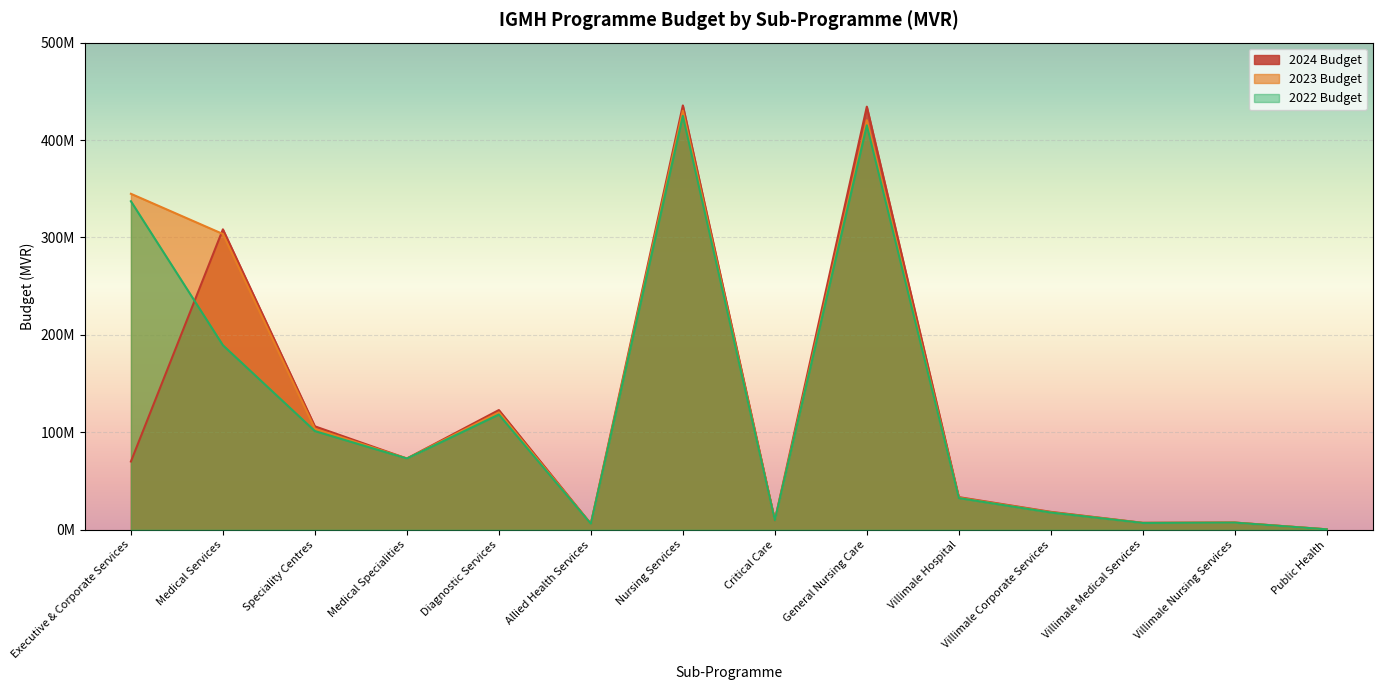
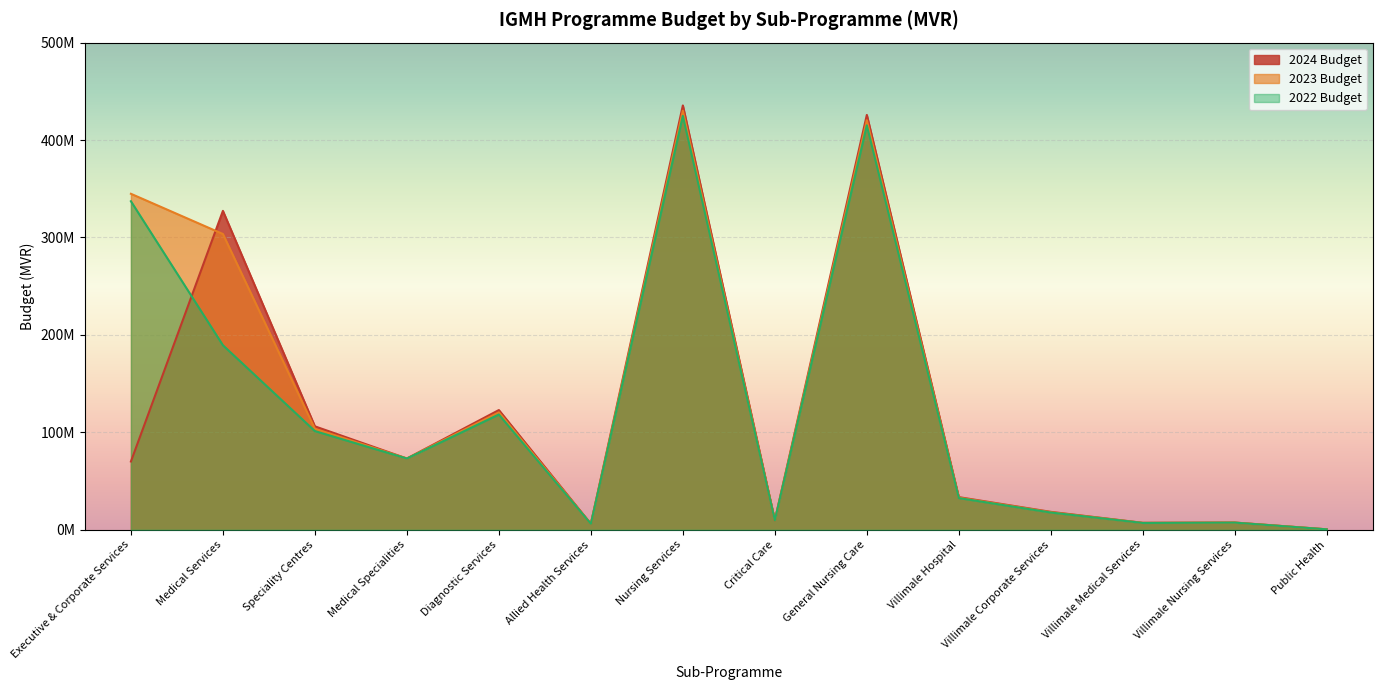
  {
    "2024 Budget": {
      "Executive & Corporate Services": 70000000,
-     "Medical Services": 310000000,
+     "Medical Services": 330000000,
      "Nursing Services": 440000000,
-     "General Nursing Care": 434000000
+     "General Nursing Care": 426000000
    },
    "2023 Budget": {
      "Executive & Corporate Services": 340000000,
      "Medical Services": 300000000,
      "Nursing Services": 430000000,
      "General Nursing Care": 420000000
    },
    "2022 Budget": {
      "Executive & Corporate Services": 340000000,
      "Medical Services": 190000000,
      "Nursing Services": 420000000,
      "General Nursing Care": 420000000
    }
  }
